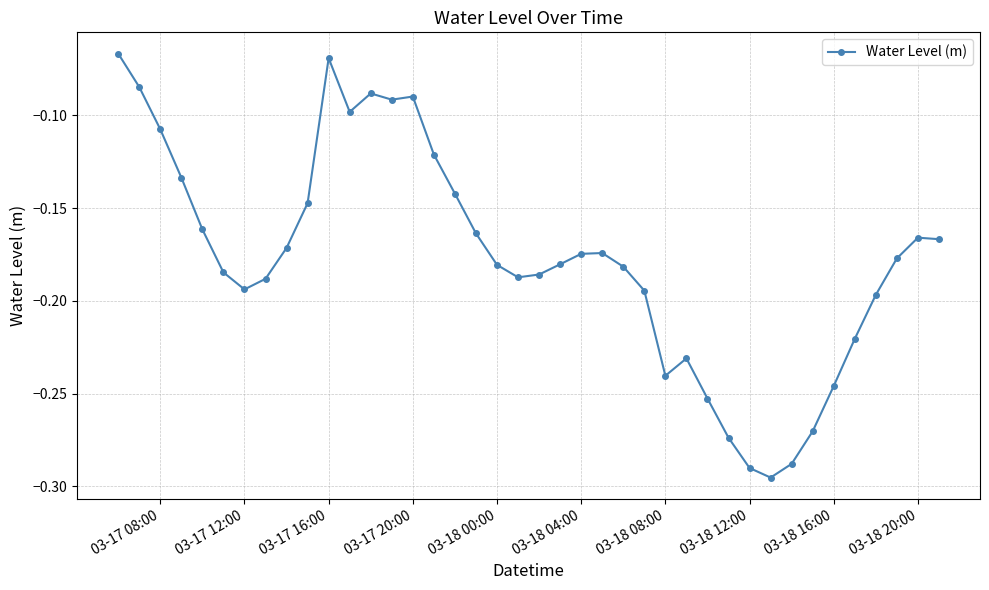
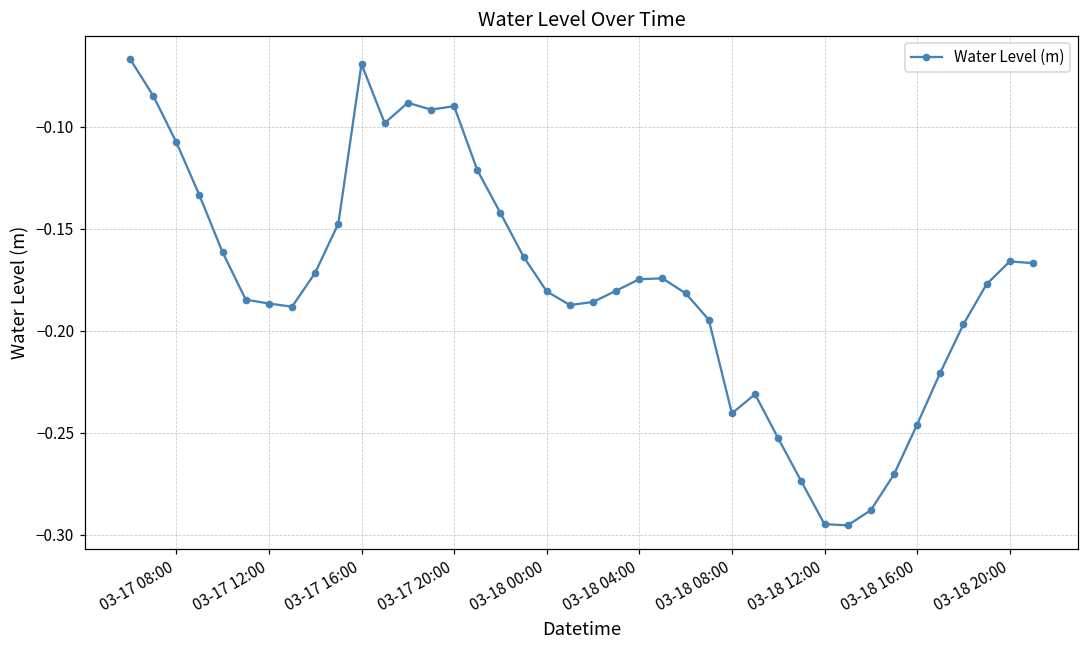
  {
    "03-17 08:00": -0.107,
-   "03-17 12:00": -0.194,
+   "03-17 12:00": -0.187,
    "03-17 16:00": -0.069,
    "03-17 20:00": -0.090,
    "03-18 00:00": -0.181,
    "03-18 04:00": -0.175,
    "03-18 08:00": -0.240,
-   "03-18 12:00": -0.290,
+   "03-18 12:00": -0.295,
    "03-18 16:00": -0.246,
    "03-18 20:00": -0.166
  }
